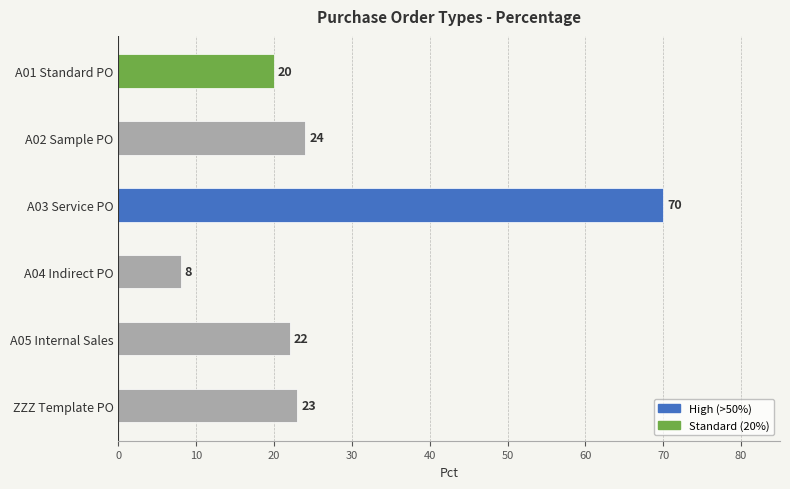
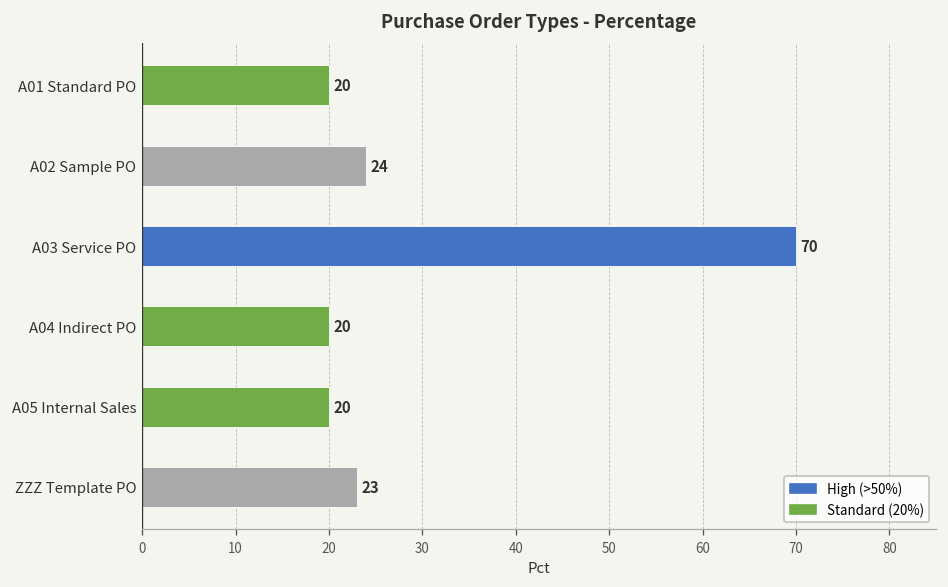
  {
    "A01 Standard PO": 20,
    "A02 Sample PO": 24,
    "A03 Service PO": 70,
-   "A04 Indirect PO": 8,
-   "A05 Internal Sales": 22,
+   "A04 Indirect PO": 20,
+   "A05 Internal Sales": 20,
    "ZZZ Template PO": 23
  }
